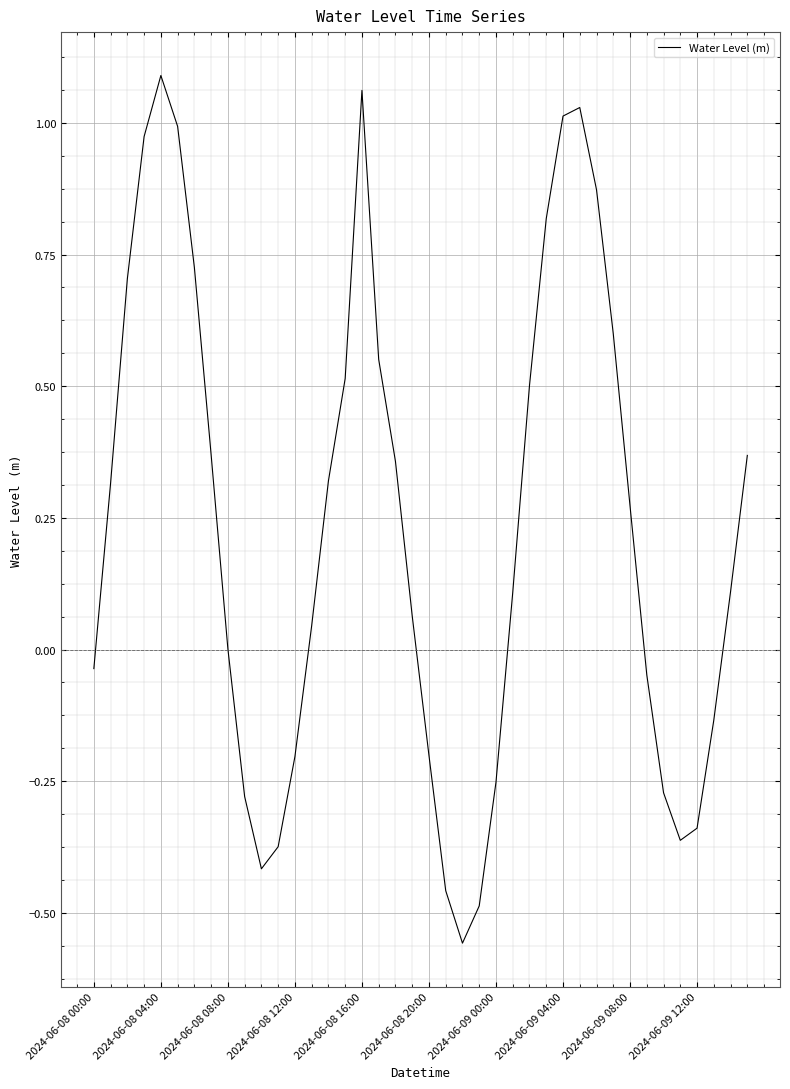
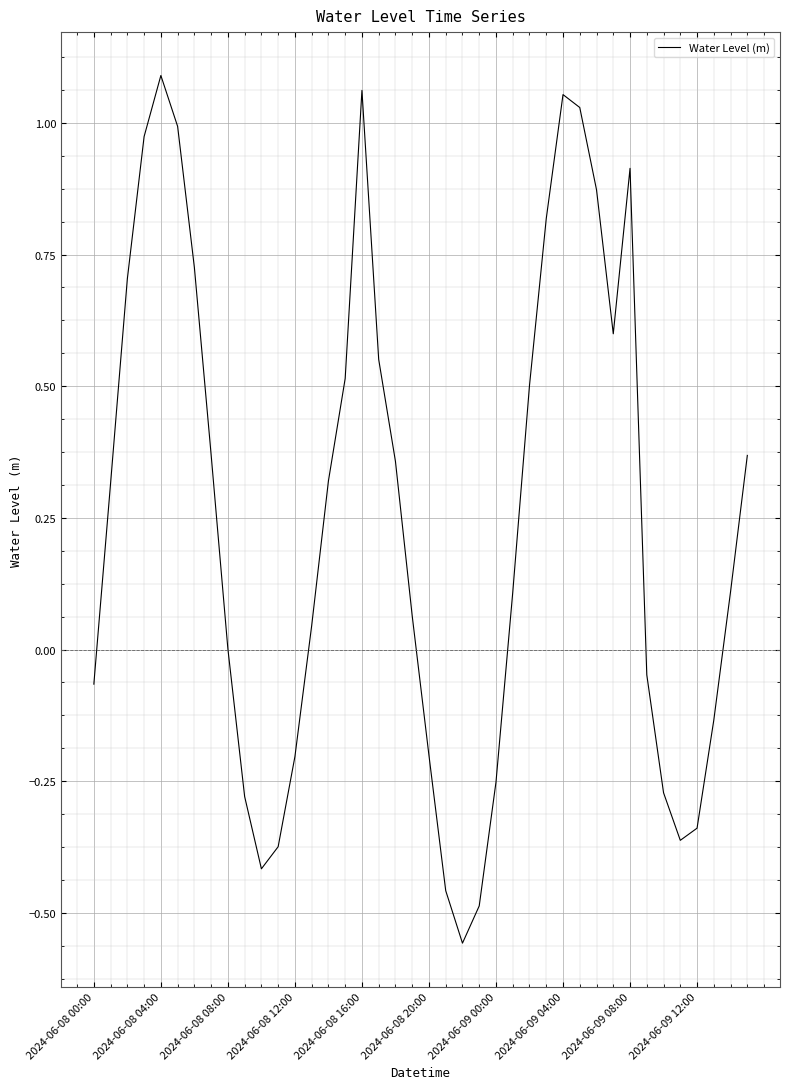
  {
-   "2024-06-08 00:00": -0.04,
+   "2024-06-08 00:00": -0.07,
    "2024-06-08 04:00": 1.09,
    "2024-06-08 08:00": 0.00,
    "2024-06-08 12:00": -0.20,
    "2024-06-08 16:00": 1.06,
    "2024-06-08 20:00": -0.20,
    "2024-06-09 00:00": -0.25,
-   "2024-06-09 04:00": 1.01,
-   "2024-06-09 08:00": 0.27,
+   "2024-06-09 04:00": 1.05,
+   "2024-06-09 08:00": 0.91,
    "2024-06-09 12:00": -0.34
  }
